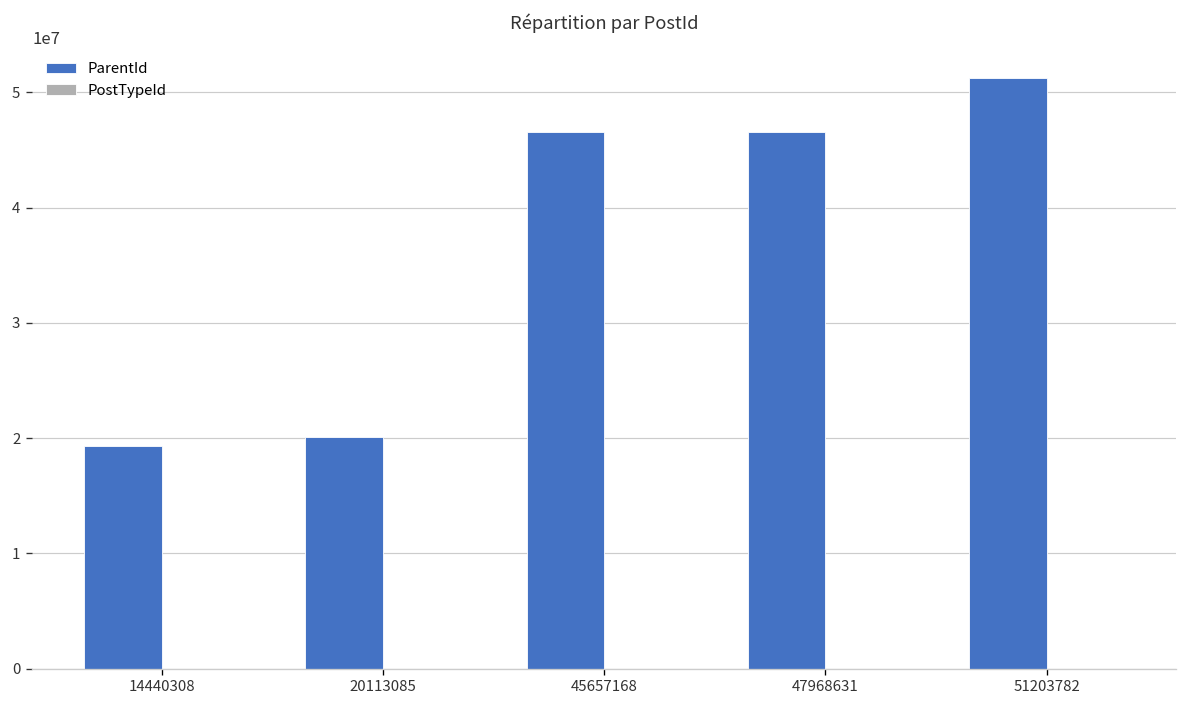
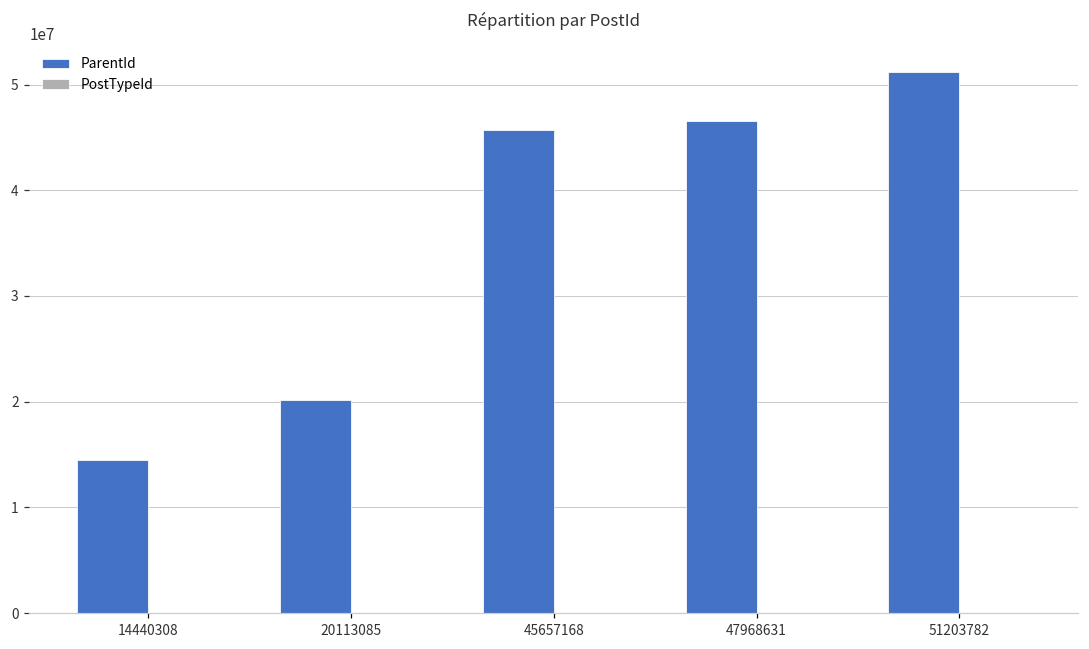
  {
    "ParentId": {
-     "14440308": 19000000,
+     "14440308": 14000000,
      "20113085": 20000000,
-     "45657168": 47000000,
+     "45657168": 46000000,
      "47968631": 47000000,
      "51203782": 51000000
    }
  }
